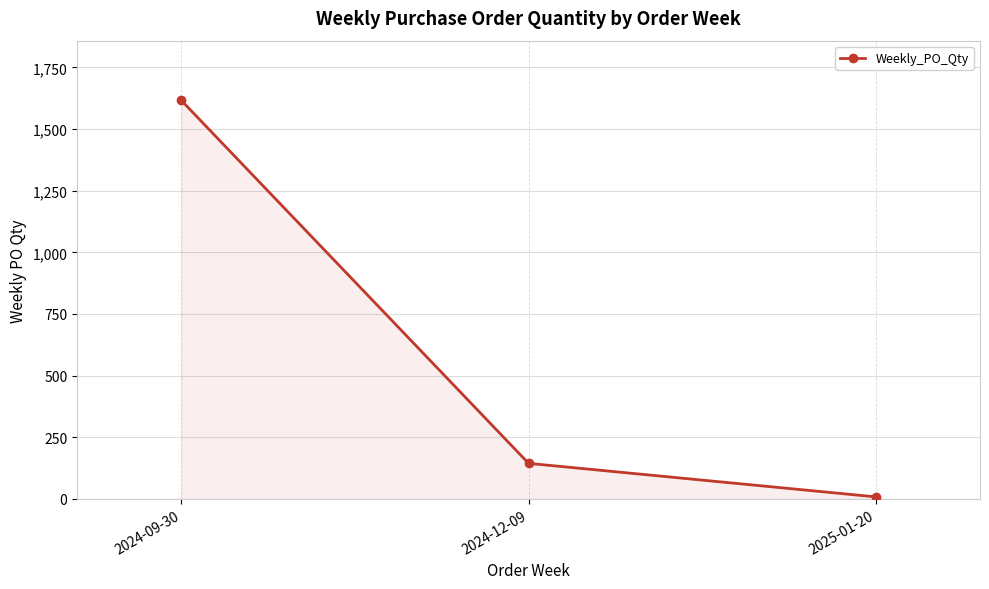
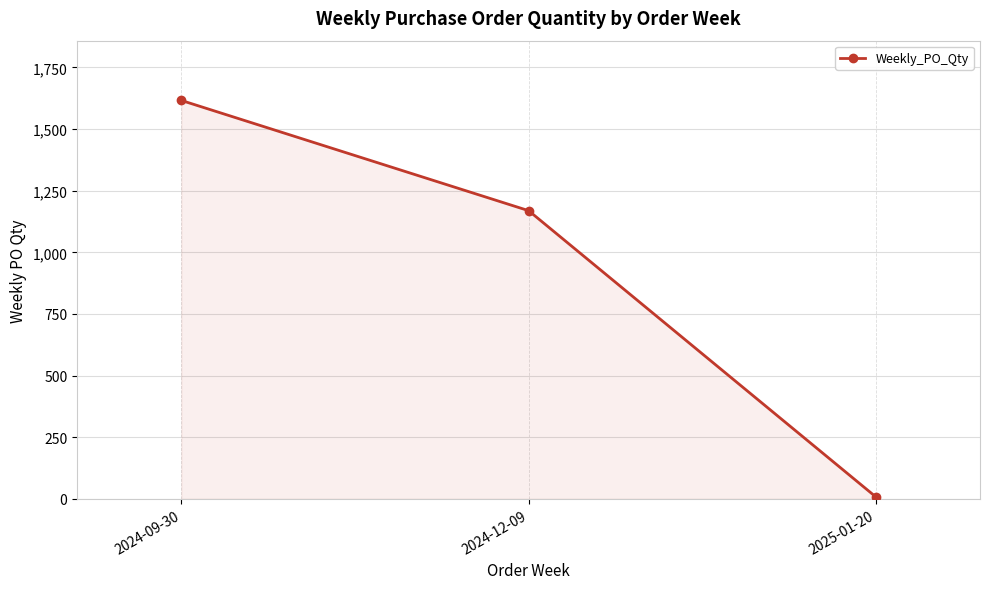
  {
    "2024-09-30": "1,620",
-   "2024-12-09": "140",
+   "2024-12-09": "1,170",
    "2025-01-20": "10"
  }
